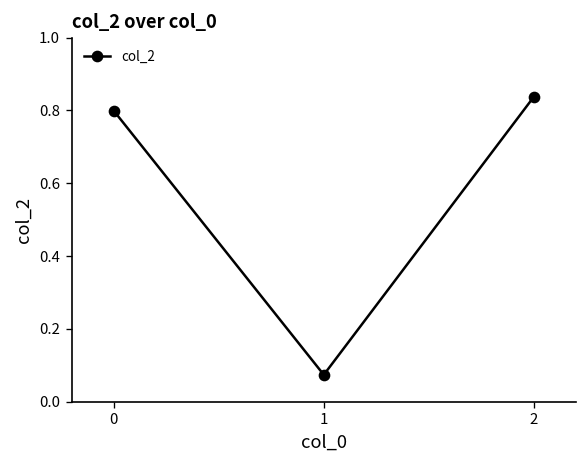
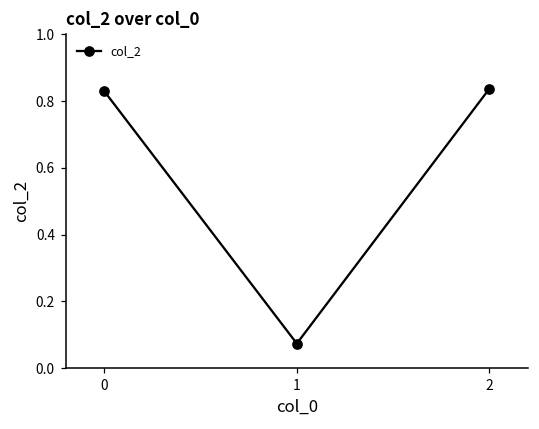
  {
-   "0": 0.80,
+   "0": 0.83,
    "1": 0.07,
    "2": 0.84
  }
